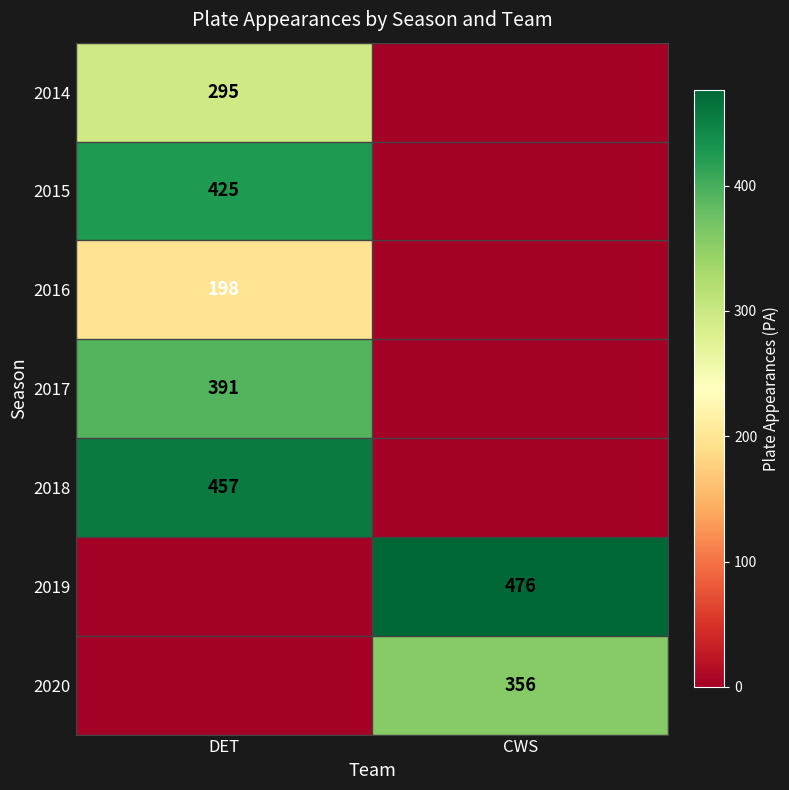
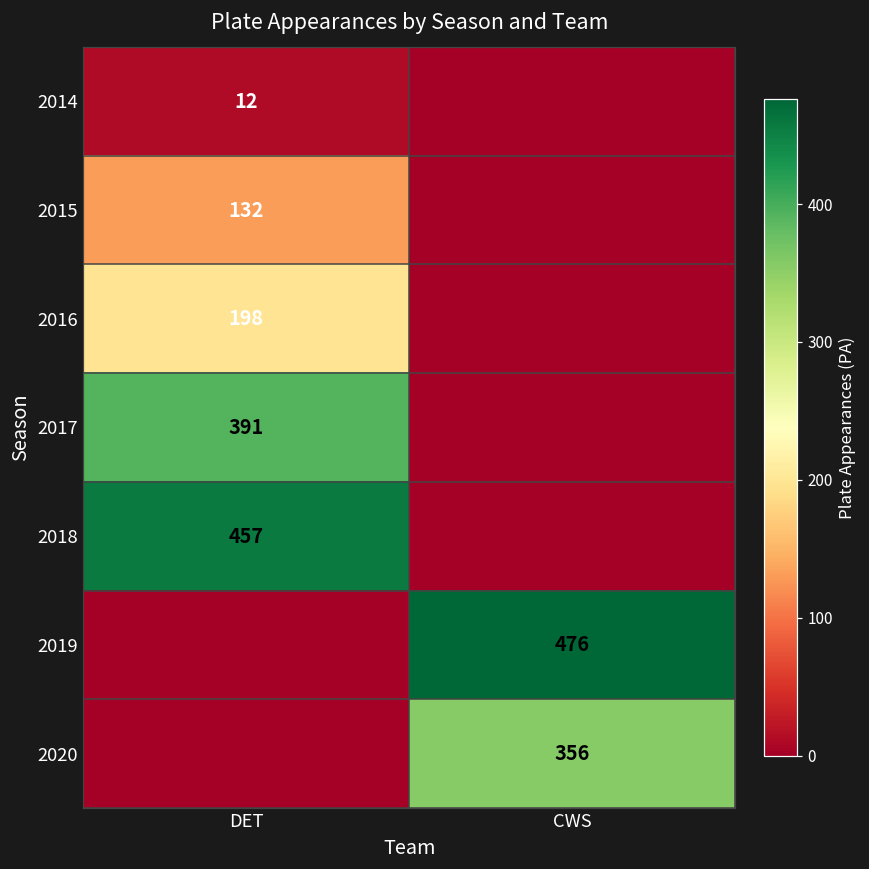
  {
    "2014": {
-     "DET": 295
+     "DET": 12
    },
    "2015": {
-     "DET": 425
+     "DET": 132
    },
    "2016": {
      "DET": 198
    },
    "2017": {
      "DET": 391
    },
    "2018": {
      "DET": 457
    },
    "2019": {
      "CWS": 476
    },
    "2020": {
      "CWS": 356
    }
  }
